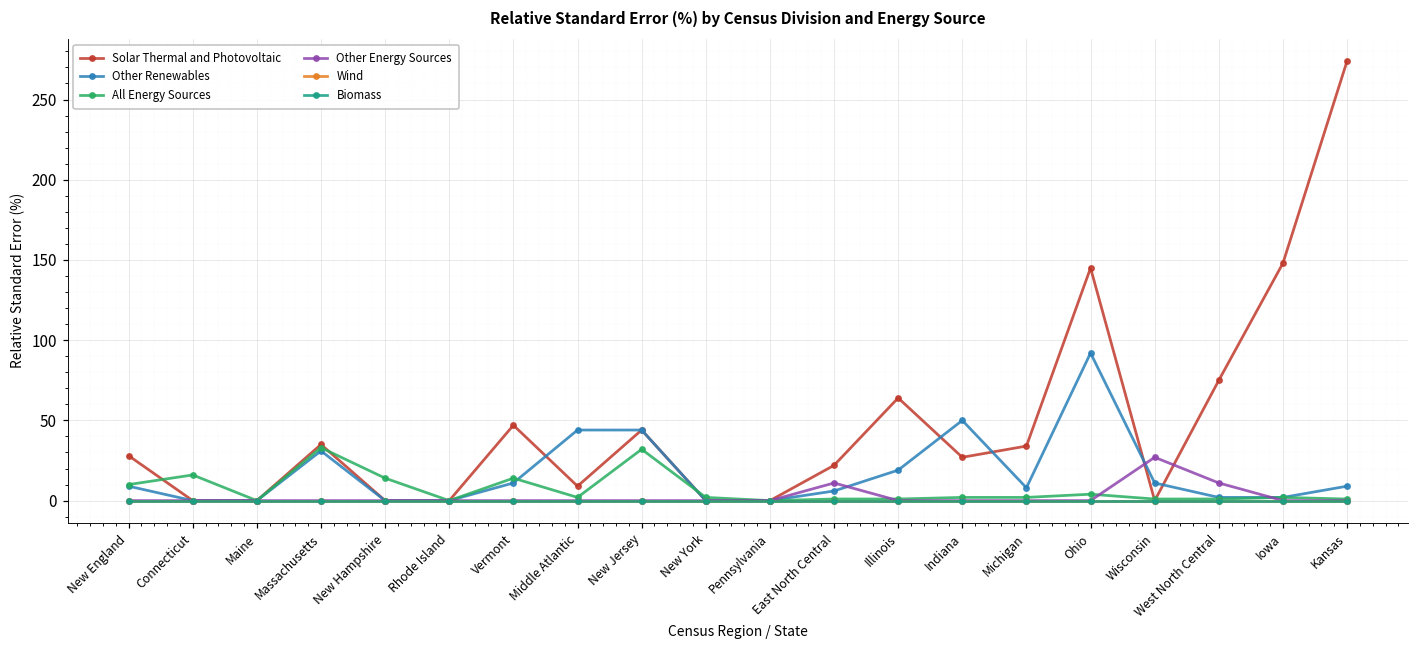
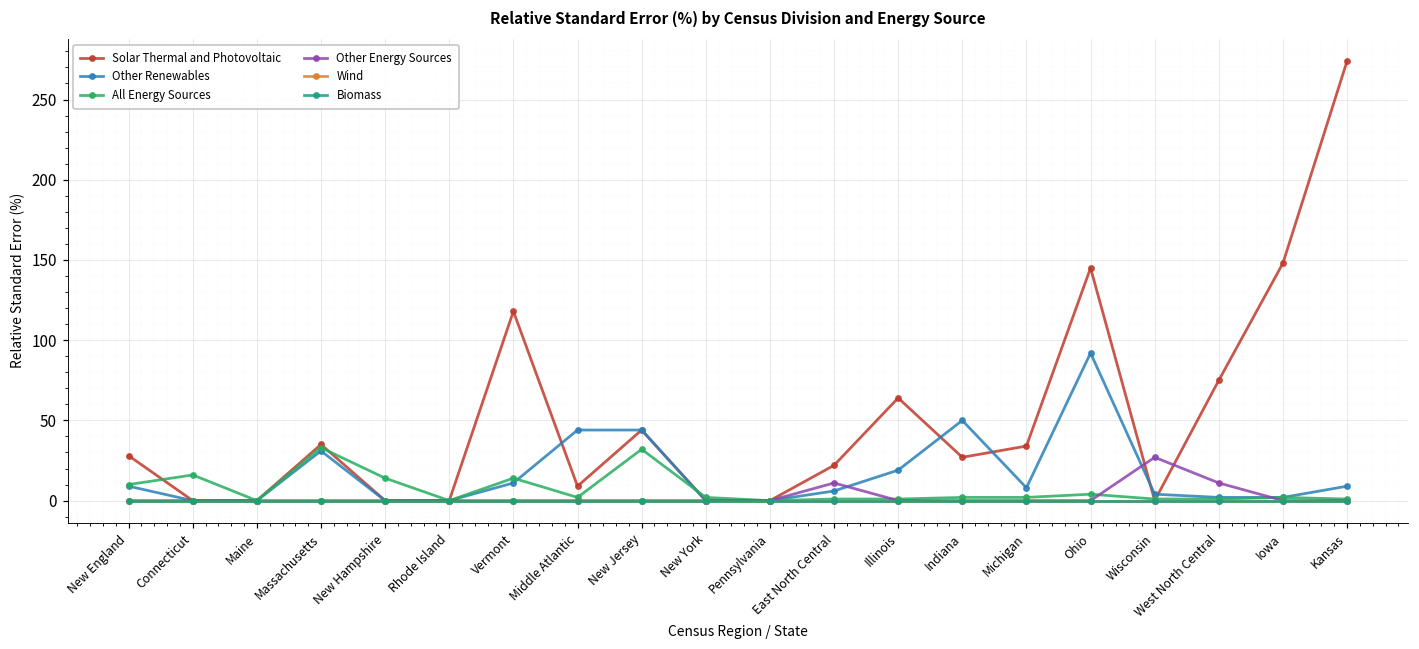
  {
    "Solar Thermal and Photovoltaic": {
      "New England": 28,
      "Massachusetts": 35,
-     "Vermont": 47,
+     "Vermont": 118,
      "Middle Atlantic": 9,
      "East North Central": 22,
      "Illinois": 64,
      "Indiana": 27,
      "Michigan": 34,
      "Ohio": 145,
      "West North Central": 75,
      "Iowa": 148,
      "Kansas": 274
    },
    "Other Renewables": {
      "Massachusetts": 31,
      "Vermont": 11,
      "Middle Atlantic": 44,
      "East North Central": 6,
      "Illinois": 19,
      "Indiana": 50,
      "Michigan": 8,
      "Ohio": 92,
-     "Wisconsin": 11,
+     "Wisconsin": 4,
      "Kansas": 9
    },
    "Other Energy Sources": {
      "East North Central": 11,
      "Wisconsin": 27,
      "West North Central": 11
    }
  }
